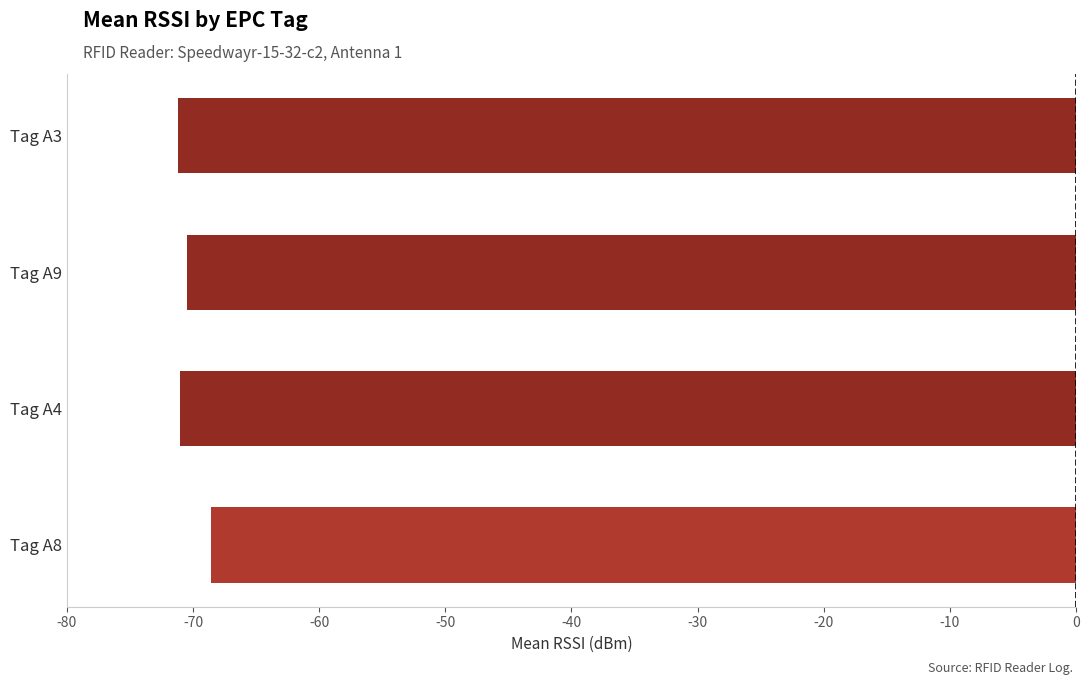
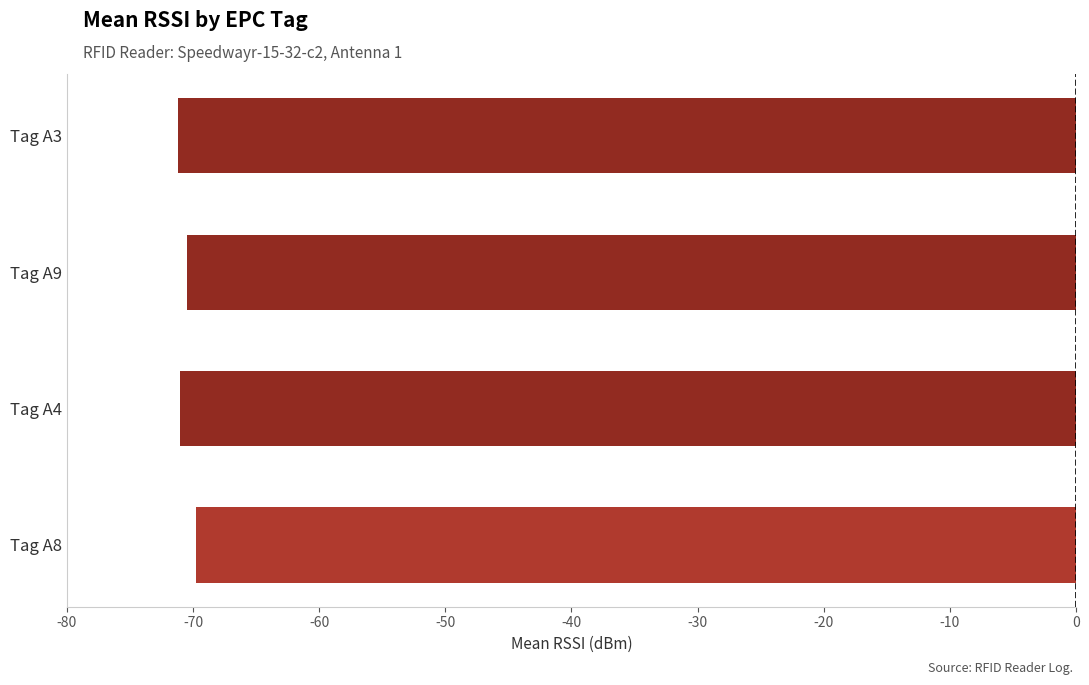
  {
    "Tag A3": -71.2,
    "Tag A9": -70.5,
    "Tag A4": -71.0,
-   "Tag A8": -68.6
+   "Tag A8": -69.8
  }
